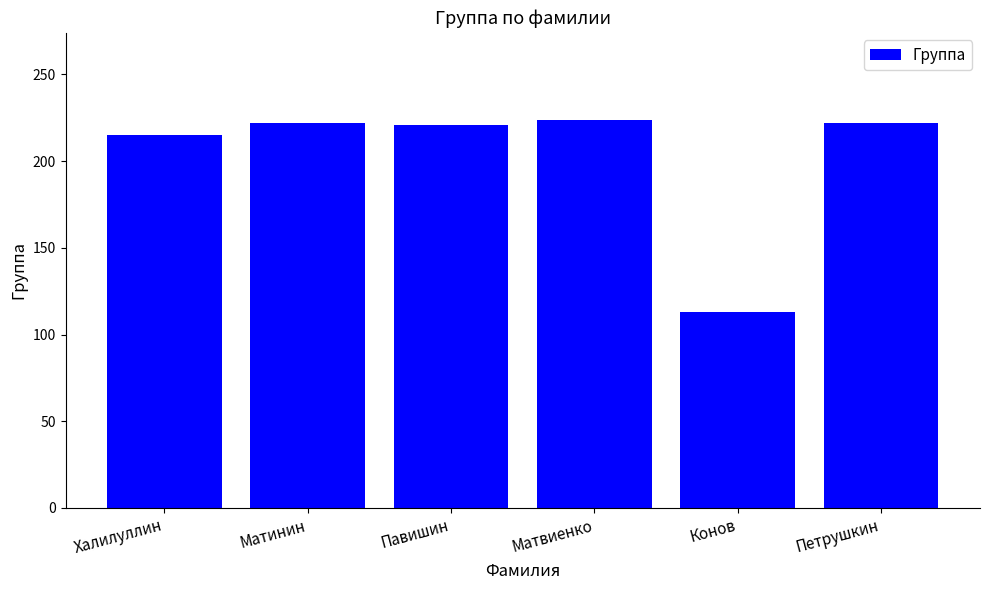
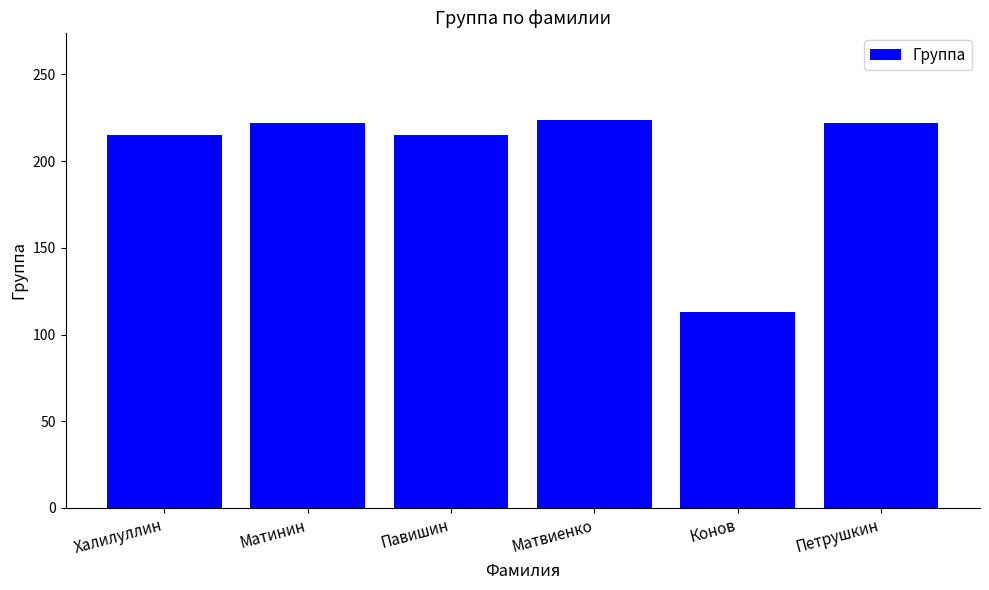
  {
    "Халилуллин": 215,
    "Матинин": 222,
-   "Павишин": 221,
+   "Павишин": 215,
    "Матвиенко": 224,
    "Конов": 113,
    "Петрушкин": 222
  }
